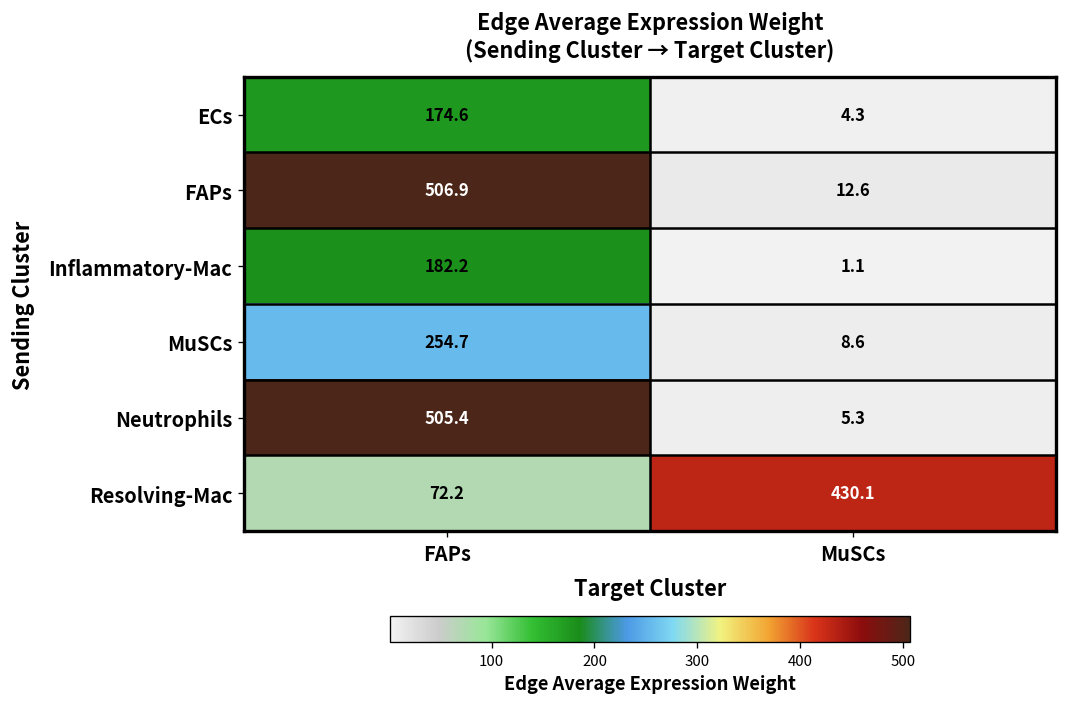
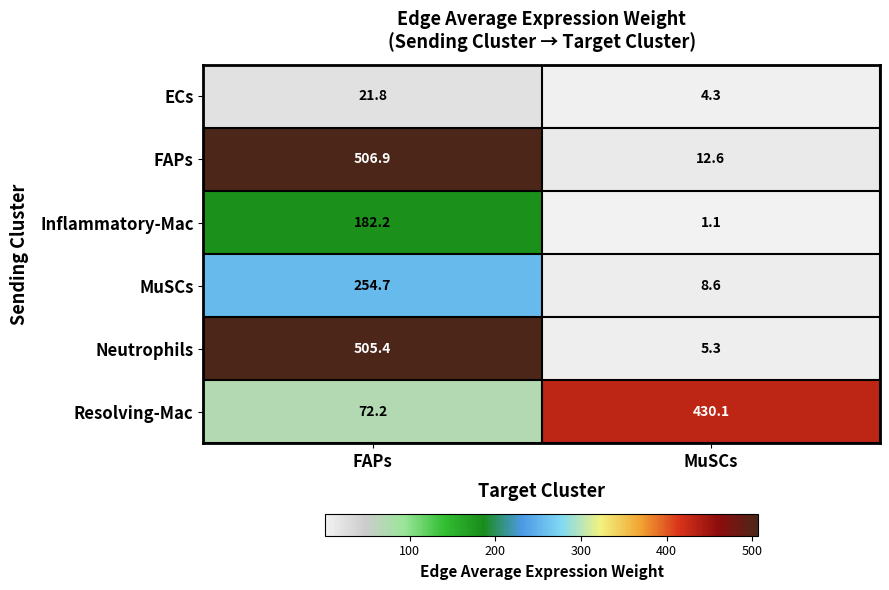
  {
    "ECs": {
-     "FAPs": 174.6,
+     "FAPs": 21.8,
      "MuSCs": 4.3
    },
    "FAPs": {
      "FAPs": 506.9,
      "MuSCs": 12.6
    },
    "Inflammatory-Mac": {
      "FAPs": 182.2,
      "MuSCs": 1.1
    },
    "MuSCs": {
      "FAPs": 254.7,
      "MuSCs": 8.6
    },
    "Neutrophils": {
      "FAPs": 505.4,
      "MuSCs": 5.3
    },
    "Resolving-Mac": {
      "FAPs": 72.2,
      "MuSCs": 430.1
    }
  }
